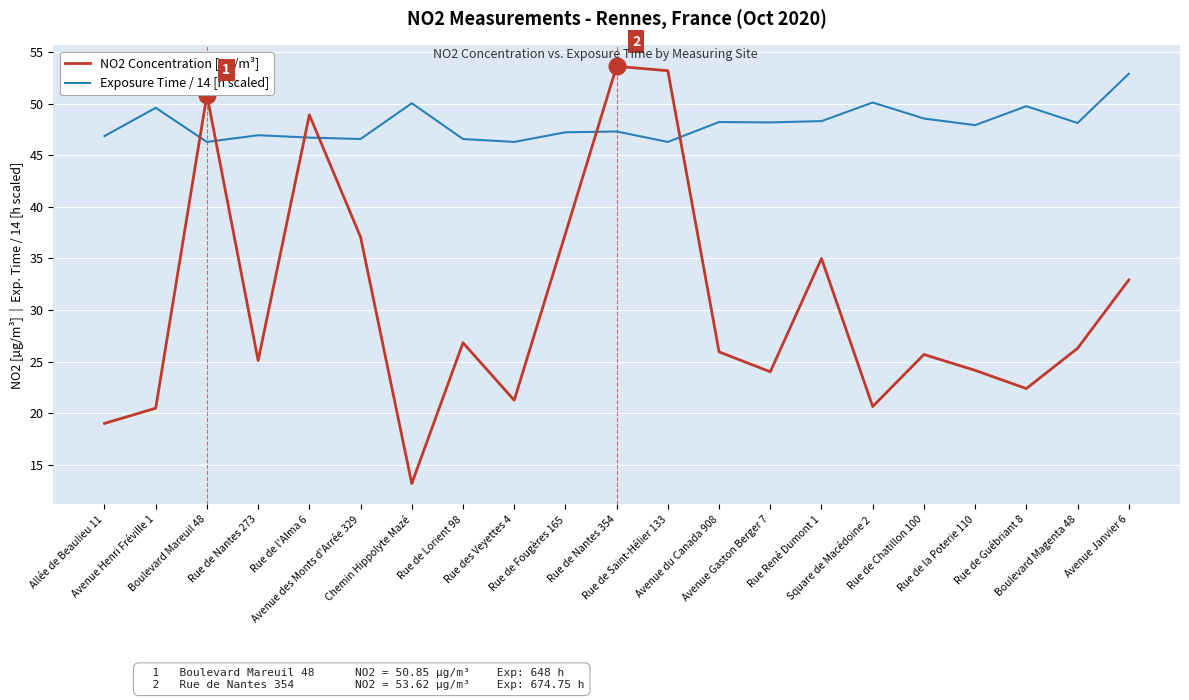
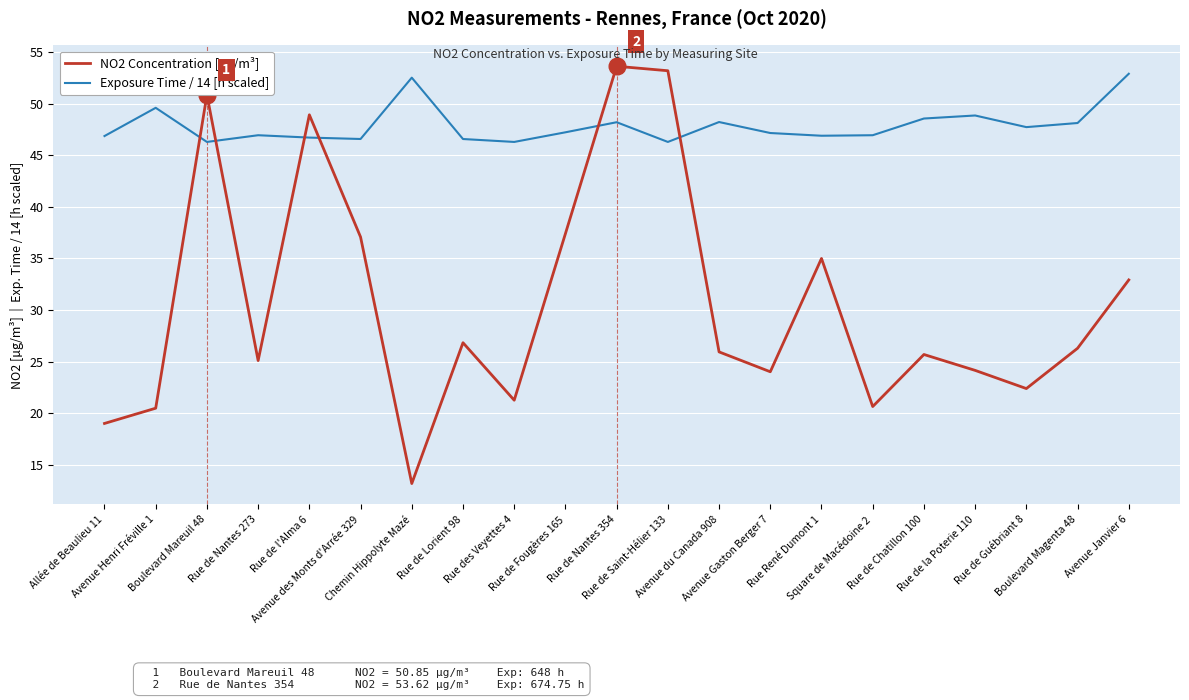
  {
    "Exposure Time / 14 [h scaled]": {
      "Allée de Beaulieu 11": 46.9,
      "Avenue Henri Fréville 1": 49.6,
      "Boulevard Mareuil 48": 46.3,
      "Rue de Nantes 273": 46.9,
      "Rue de l'Alma 6": 46.7,
      "Avenue des Monts d'Arrée 329": 46.6,
-     "Chemin Hippolyte Mazé": 50.0,
+     "Chemin Hippolyte Mazé": 52.5,
      "Rue de Lorient 98": 46.6,
      "Rue des Veyettes 4": 46.3,
      "Rue de Fougères 165": 47.2,
-     "Rue de Nantes 354": 47.3,
+     "Rue de Nantes 354": 48.2,
      "Rue de Saint-Hélier 133": 46.3,
      "Avenue du Canada 908": 48.2,
-     "Avenue Gaston Berger 7": 48.2,
-     "Rue René Dumont 1": 48.3,
-     "Square de Macédoine 2": 50.1,
+     "Avenue Gaston Berger 7": 47.2,
+     "Rue René Dumont 1": 46.9,
+     "Square de Macédoine 2": 46.9,
      "Rue de Chatillon 100": 48.6,
-     "Rue de la Poterie 110": 47.9,
-     "Rue de Guébriant 8": 49.8,
+     "Rue de la Poterie 110": 48.8,
+     "Rue de Guébriant 8": 47.7,
      "Boulevard Magenta 48": 48.1,
      "Avenue Janvier 6": 52.9
    }
  }
